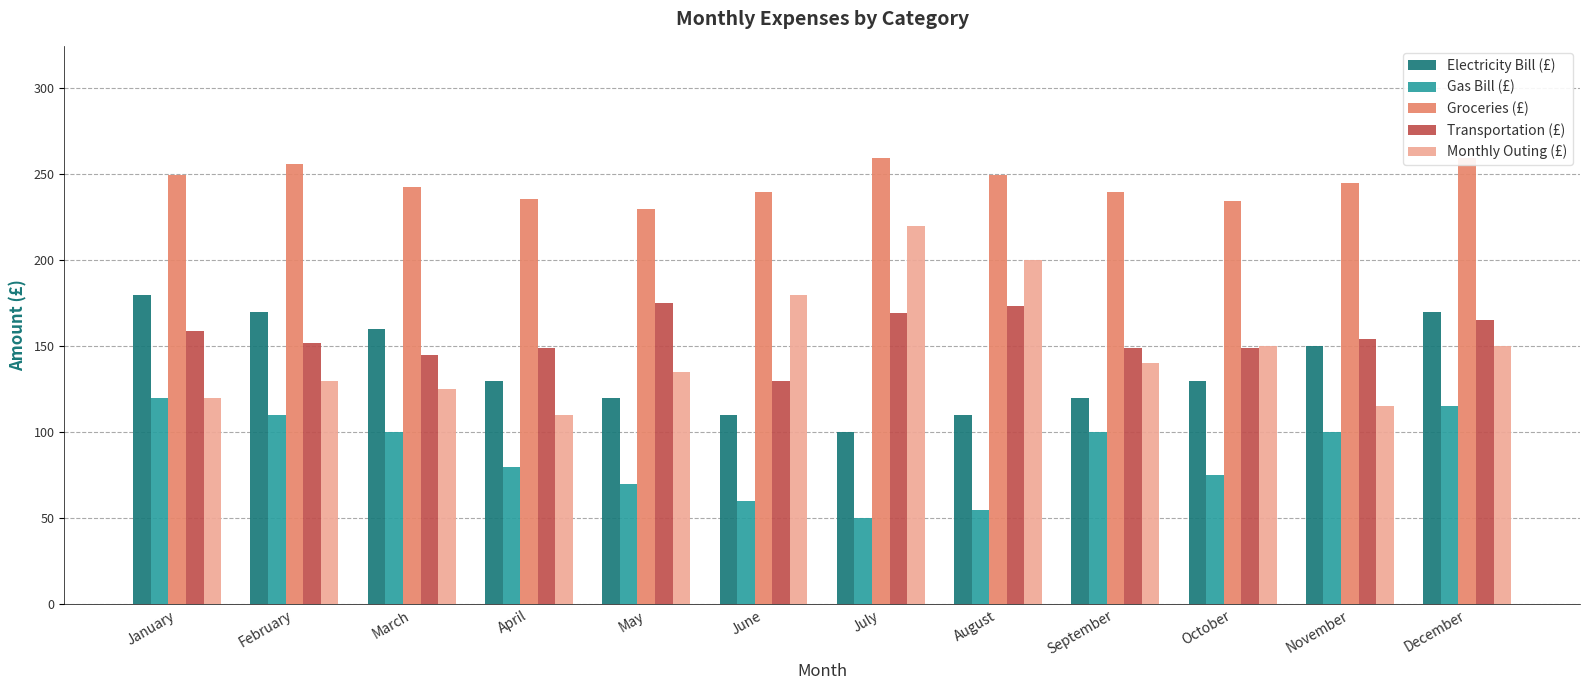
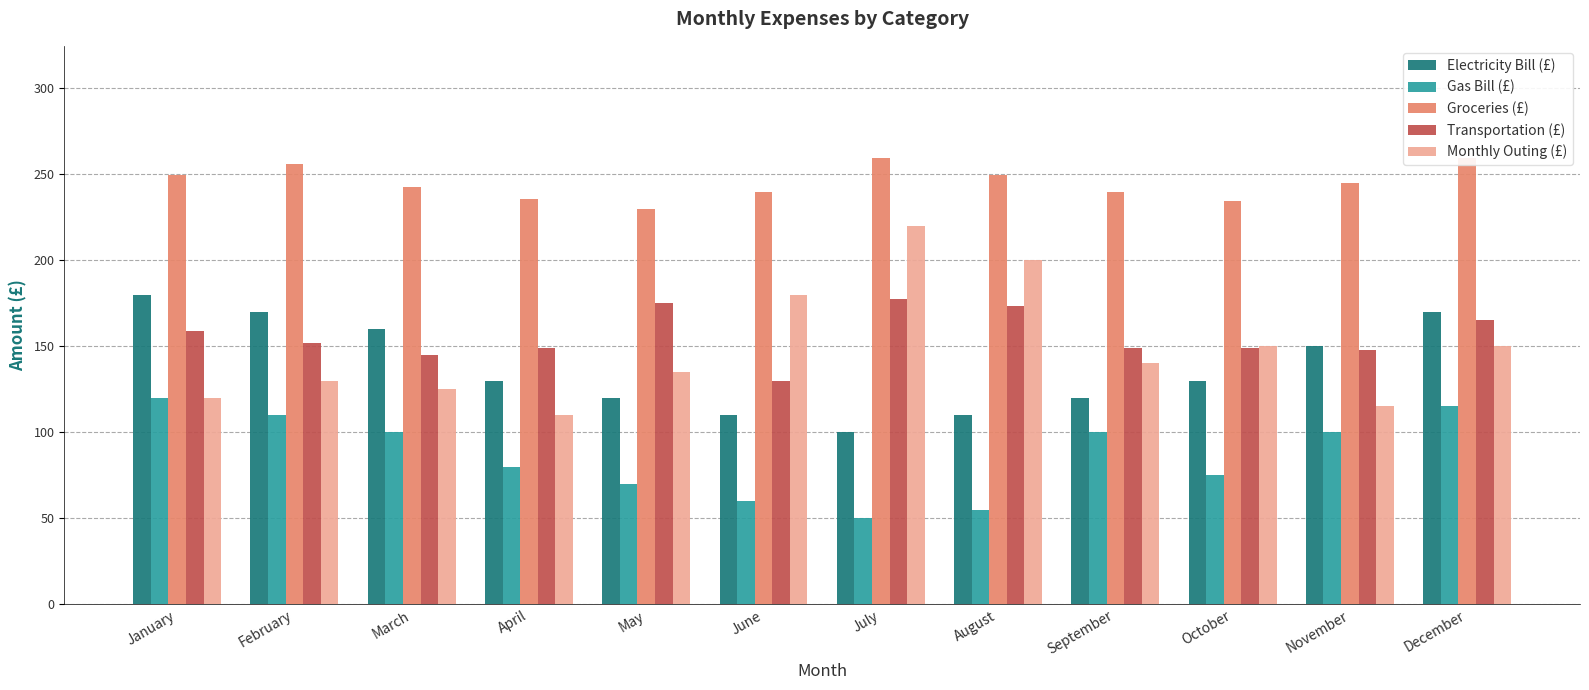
  {
    "Transportation (£)": {
      "January": 159,
      "February": 152,
      "March": 145,
      "April": 149,
      "May": 175,
      "June": 130,
-     "July": 169,
+     "July": 177,
      "August": 174,
      "September": 149,
      "October": 149,
-     "November": 154,
+     "November": 148,
      "December": 165
    }
  }
